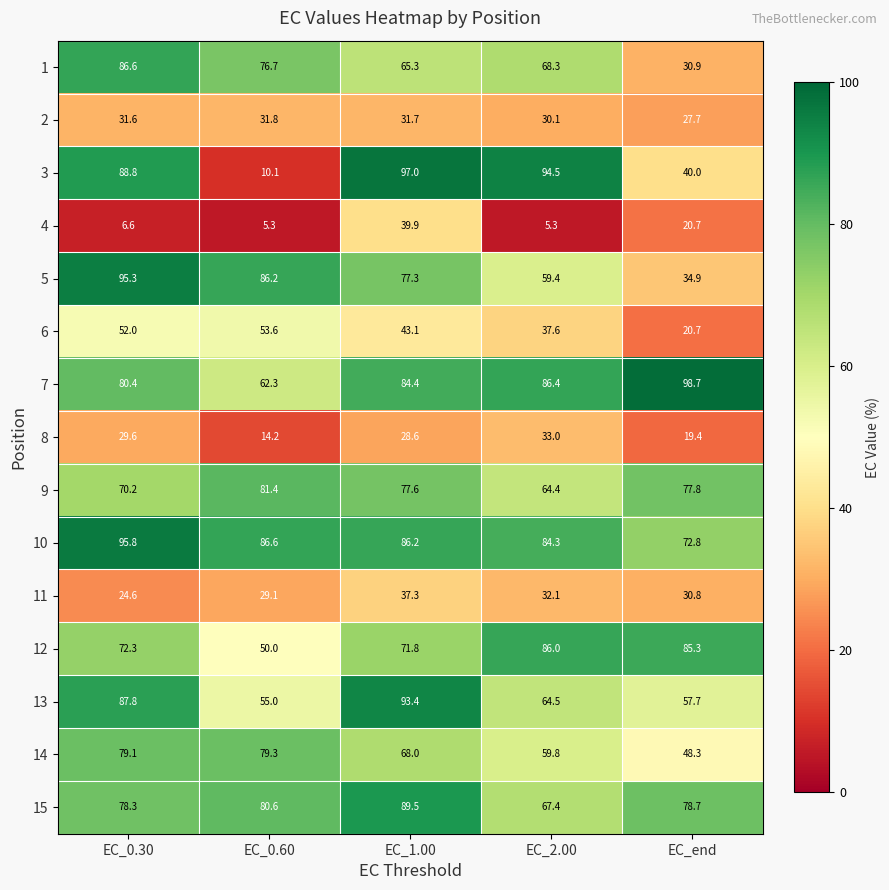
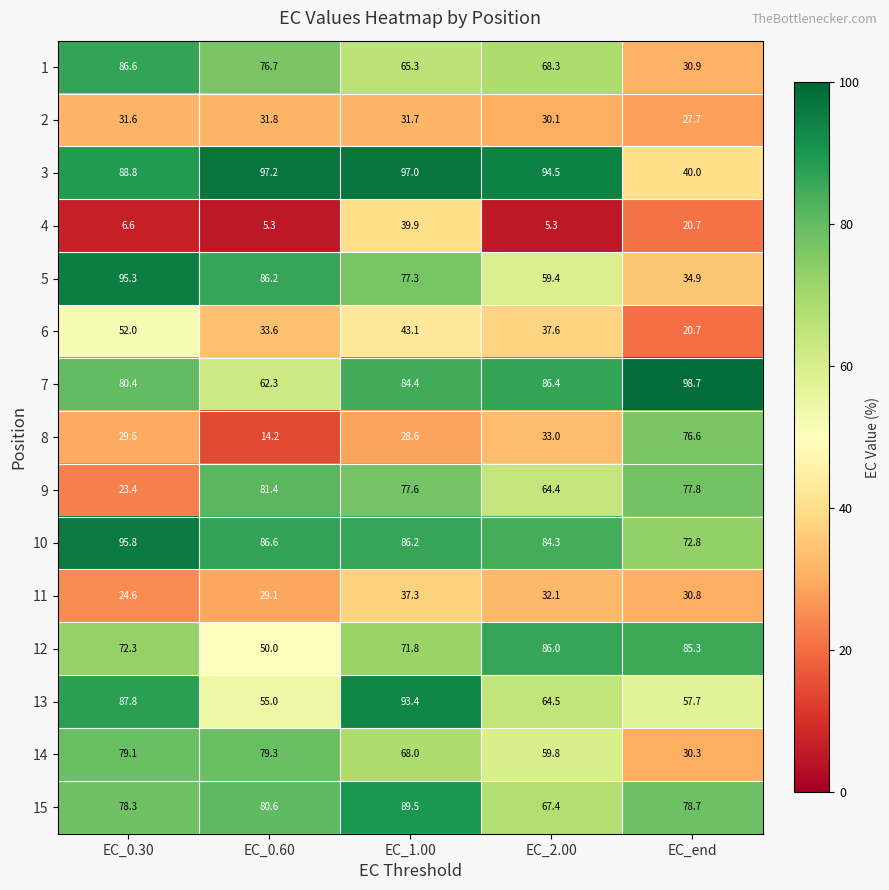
  {
    "1": {
      "EC_0.30": 86.6,
      "EC_0.60": 76.7,
      "EC_1.00": 65.3,
      "EC_2.00": 68.3,
      "EC_end": 30.9
    },
    "2": {
      "EC_0.30": 31.6,
      "EC_0.60": 31.8,
      "EC_1.00": 31.7,
      "EC_2.00": 30.1,
      "EC_end": 27.7
    },
    "3": {
      "EC_0.30": 88.8,
-     "EC_0.60": 10.1,
+     "EC_0.60": 97.2,
      "EC_1.00": 97.0,
      "EC_2.00": 94.5,
      "EC_end": 40.0
    },
    "4": {
      "EC_0.30": 6.6,
      "EC_0.60": 5.3,
      "EC_1.00": 39.9,
      "EC_2.00": 5.3,
      "EC_end": 20.7
    },
    "5": {
      "EC_0.30": 95.3,
      "EC_0.60": 86.2,
      "EC_1.00": 77.3,
      "EC_2.00": 59.4,
      "EC_end": 34.9
    },
    "6": {
      "EC_0.30": 52.0,
-     "EC_0.60": 53.6,
+     "EC_0.60": 33.6,
      "EC_1.00": 43.1,
      "EC_2.00": 37.6,
      "EC_end": 20.7
    },
    "7": {
      "EC_0.30": 80.4,
      "EC_0.60": 62.3,
      "EC_1.00": 84.4,
      "EC_2.00": 86.4,
      "EC_end": 98.7
    },
    "8": {
      "EC_0.30": 29.6,
      "EC_0.60": 14.2,
      "EC_1.00": 28.6,
      "EC_2.00": 33.0,
-     "EC_end": 19.4
+     "EC_end": 76.6
    },
    "9": {
-     "EC_0.30": 70.2,
+     "EC_0.30": 23.4,
      "EC_0.60": 81.4,
      "EC_1.00": 77.6,
      "EC_2.00": 64.4,
      "EC_end": 77.8
    },
    "10": {
      "EC_0.30": 95.8,
      "EC_0.60": 86.6,
      "EC_1.00": 86.2,
      "EC_2.00": 84.3,
      "EC_end": 72.8
    },
    "11": {
      "EC_0.30": 24.6,
      "EC_0.60": 29.1,
      "EC_1.00": 37.3,
      "EC_2.00": 32.1,
      "EC_end": 30.8
    },
    "12": {
      "EC_0.30": 72.3,
      "EC_0.60": 50.0,
      "EC_1.00": 71.8,
      "EC_2.00": 86.0,
      "EC_end": 85.3
    },
    "13": {
      "EC_0.30": 87.8,
      "EC_0.60": 55.0,
      "EC_1.00": 93.4,
      "EC_2.00": 64.5,
      "EC_end": 57.7
    },
    "14": {
      "EC_0.30": 79.1,
      "EC_0.60": 79.3,
      "EC_1.00": 68.0,
      "EC_2.00": 59.8,
-     "EC_end": 48.3
+     "EC_end": 30.3
    },
    "15": {
      "EC_0.30": 78.3,
      "EC_0.60": 80.6,
      "EC_1.00": 89.5,
      "EC_2.00": 67.4,
      "EC_end": 78.7
    }
  }
